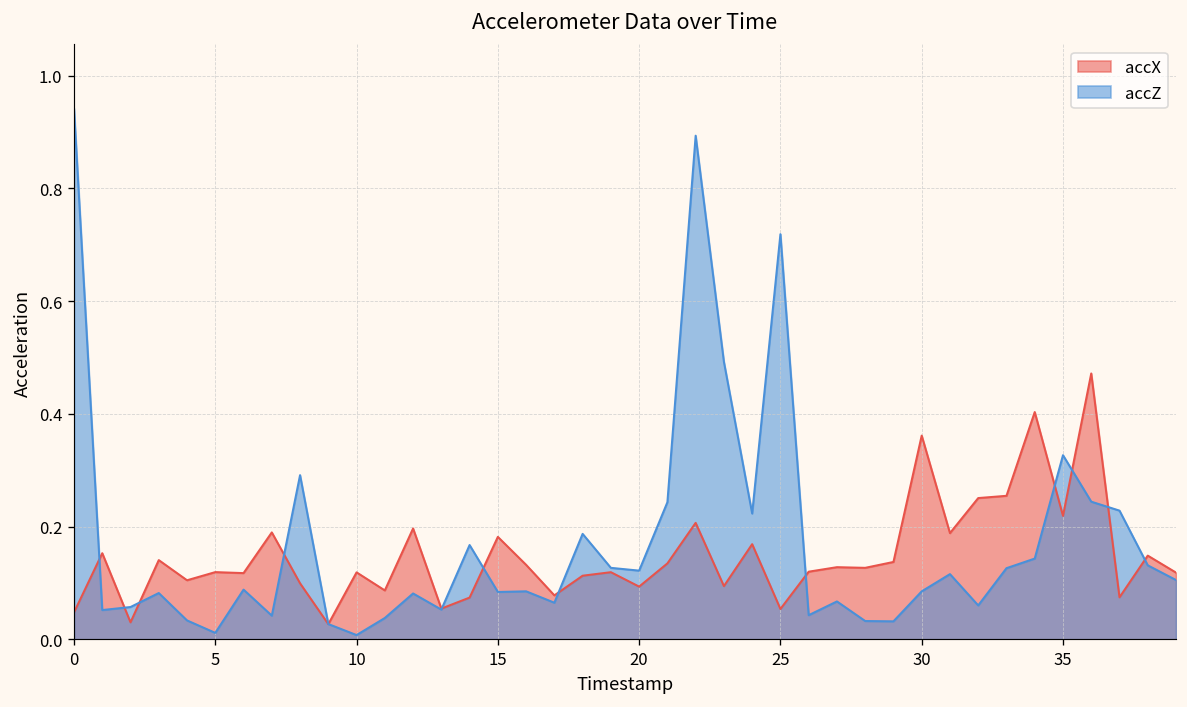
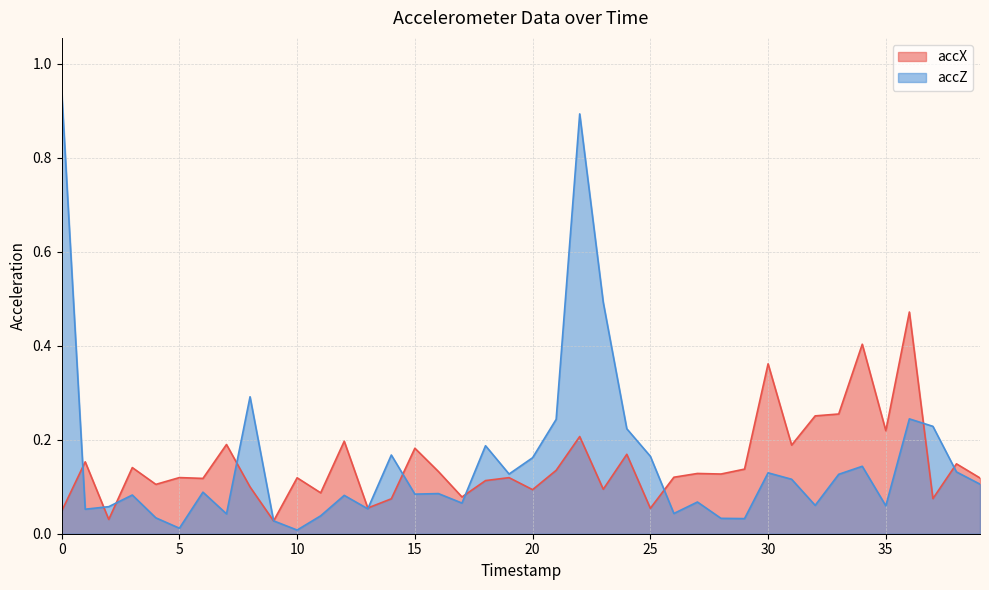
  {
    "accX": {
      "0": 0.05,
      "5": 0.12,
      "10": 0.12,
      "15": 0.18,
      "20": 0.09,
      "25": 0.05,
      "30": 0.36,
      "35": 0.22
    },
    "accZ": {
      "0": 0.94,
      "5": 0.01,
      "10": 0.01,
      "15": 0.08,
-     "20": 0.12,
-     "25": 0.72,
-     "30": 0.09,
-     "35": 0.33
+     "20": 0.16,
+     "25": 0.16,
+     "30": 0.13,
+     "35": 0.06
    }
  }
